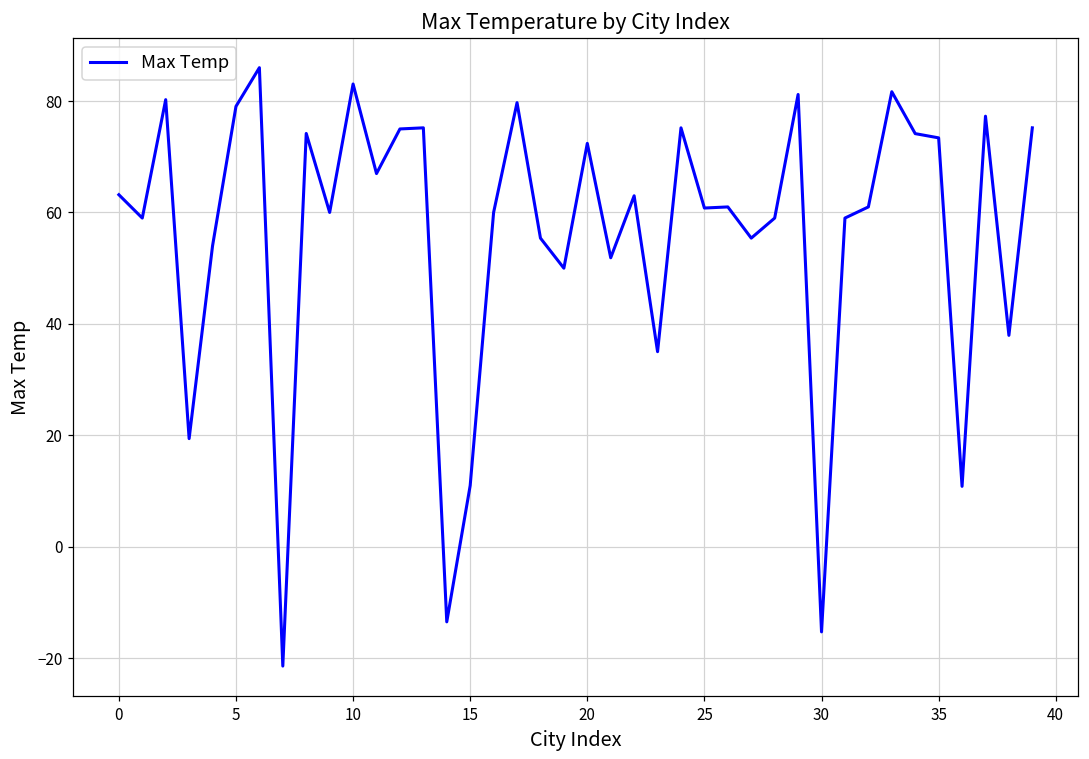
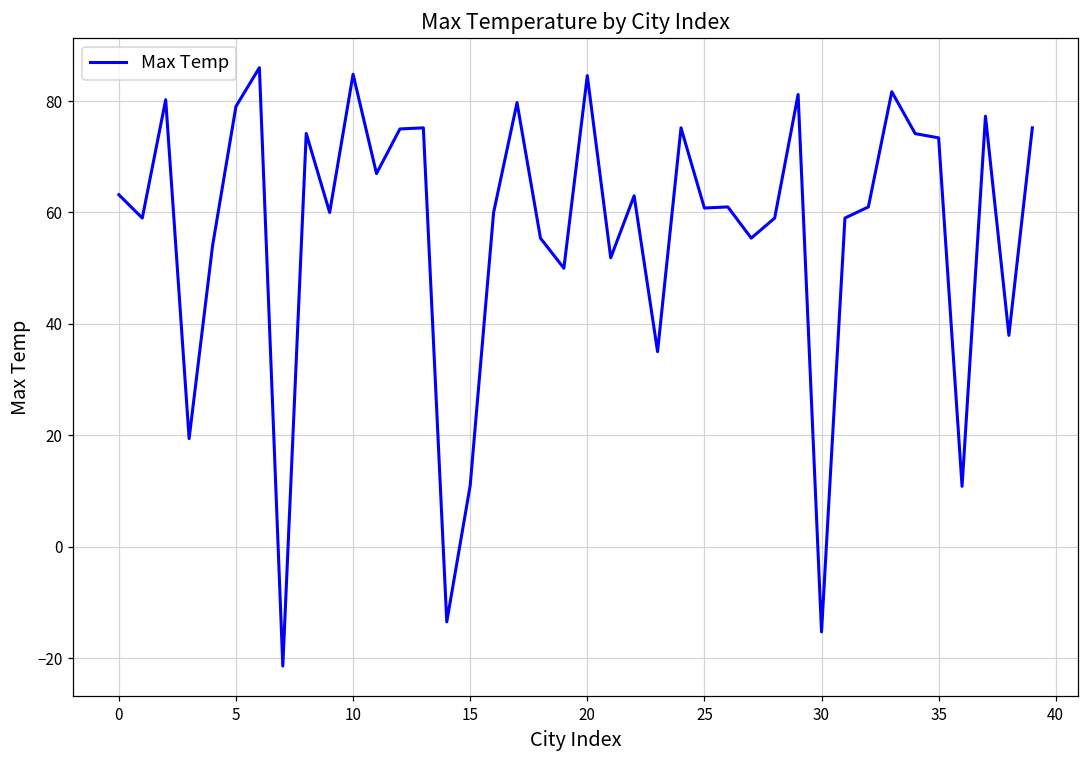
  {
    "0": 63,
    "5": 79,
-   "10": 83,
+   "10": 85,
    "15": 11,
-   "20": 72,
+   "20": 85,
    "25": 61,
    "30": -15,
    "35": 73
  }
